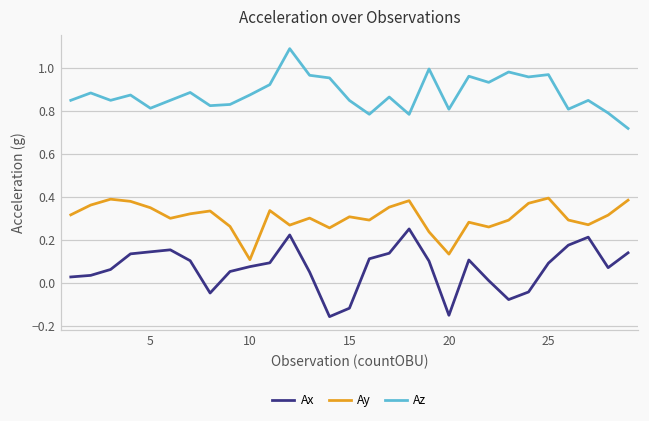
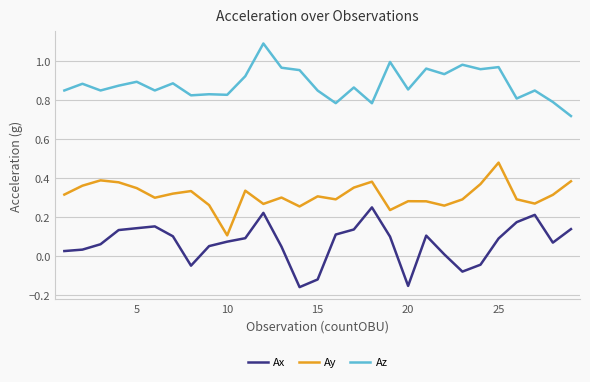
  {
    "Ax": {
      "5": 0.14,
      "10": 0.07,
      "15": -0.12,
      "20": -0.15,
      "25": 0.09
    },
    "Ay": {
      "5": 0.35,
      "10": 0.11,
      "15": 0.31,
-     "20": 0.13,
-     "25": 0.39
+     "20": 0.28,
+     "25": 0.48
    },
    "Az": {
-     "5": 0.81,
-     "10": 0.88,
+     "5": 0.90,
+     "10": 0.83,
      "15": 0.85,
-     "20": 0.81,
+     "20": 0.86,
      "25": 0.97
    }
  }
